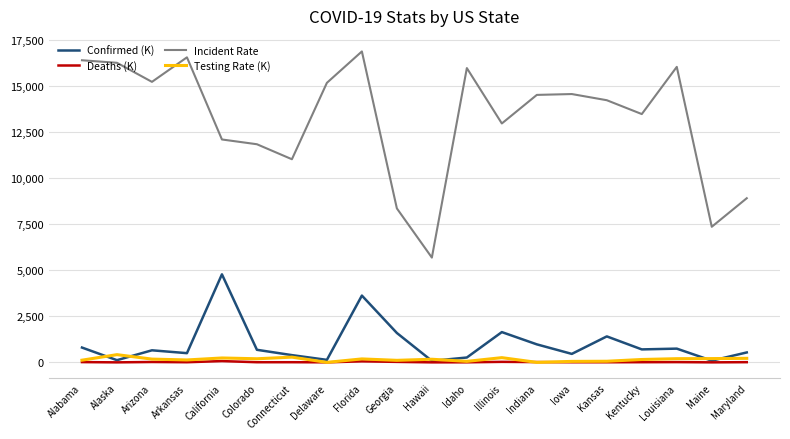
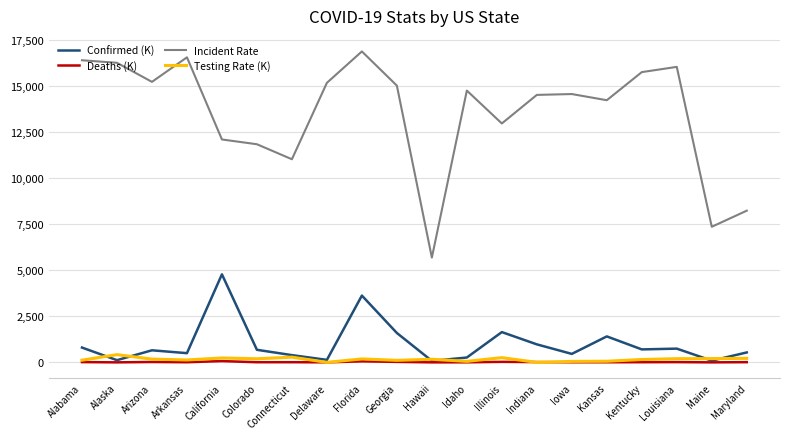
  {
    "Confirmed (K)": {
      "Alabama": "800",
      "Arizona": "700",
      "Arkansas": "500",
      "California": "4,800",
      "Colorado": "700",
      "Florida": "3,600",
      "Georgia": "1,600",
      "Idaho": "300",
      "Illinois": "1,600",
      "Indiana": "1,000",
      "Iowa": "500",
      "Kansas": "1,400",
      "Kentucky": "700",
      "Louisiana": "700",
      "Maryland": "500"
    },
    "Deaths (K)": {
      "Arizona": "0",
      "California": "100",
      "Colorado": "0",
      "Connecticut": "0",
      "Illinois": "0",
      "Kentucky": "0",
      "Louisiana": "0",
      "Maryland": "0"
    },
    "Incident Rate": {
      "Alabama": "16,400",
      "Alaska": "16,200",
      "Arizona": "15,200",
      "Arkansas": "16,500",
      "California": "12,100",
      "Colorado": "11,800",
      "Connecticut": "11,000",
      "Delaware": "15,200",
      "Florida": "16,900",
-     "Georgia": "8,300",
+     "Georgia": "15,000",
      "Hawaii": "5,700",
-     "Idaho": "16,000",
+     "Idaho": "14,700",
      "Illinois": "13,000",
      "Indiana": "14,500",
      "Iowa": "14,500",
      "Kansas": "14,200",
-     "Kentucky": "13,500",
+     "Kentucky": "15,700",
      "Louisiana": "16,000",
      "Maine": "7,300",
-     "Maryland": "8,900"
+     "Maryland": "8,200"
    },
    "Testing Rate (K)": {
      "Alaska": "400",
      "Arizona": "200",
      "California": "200",
      "Colorado": "200",
      "Illinois": "300",
      "Kentucky": "200",
      "Louisiana": "200",
      "Maryland": "200"
    }
  }
